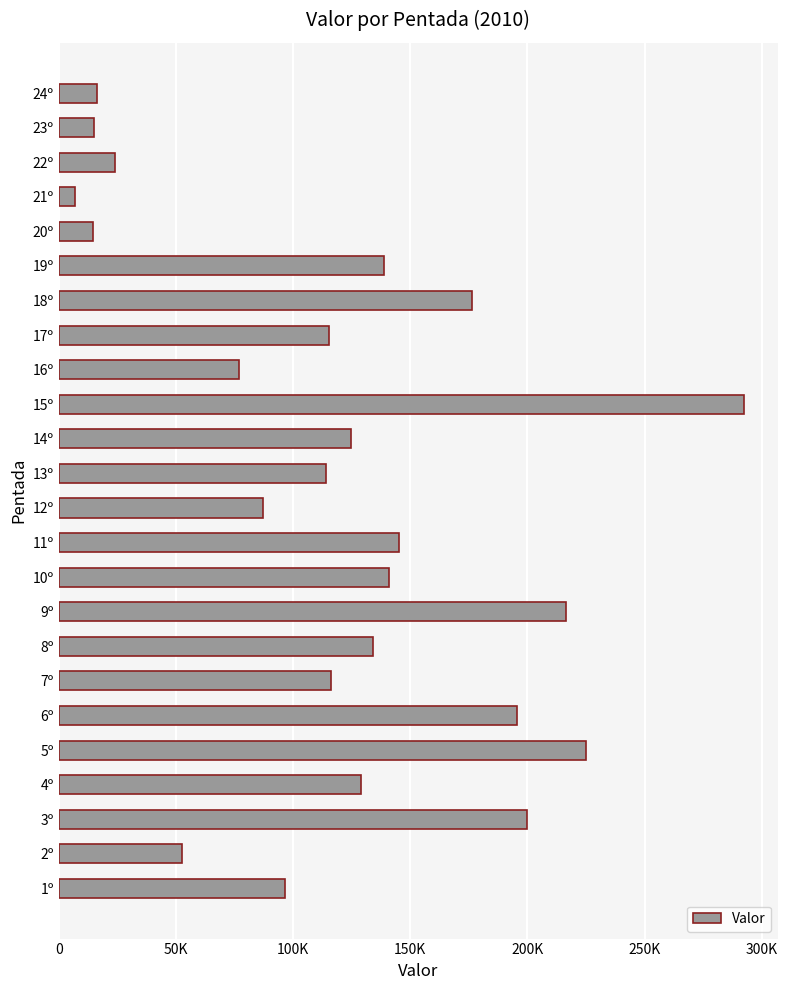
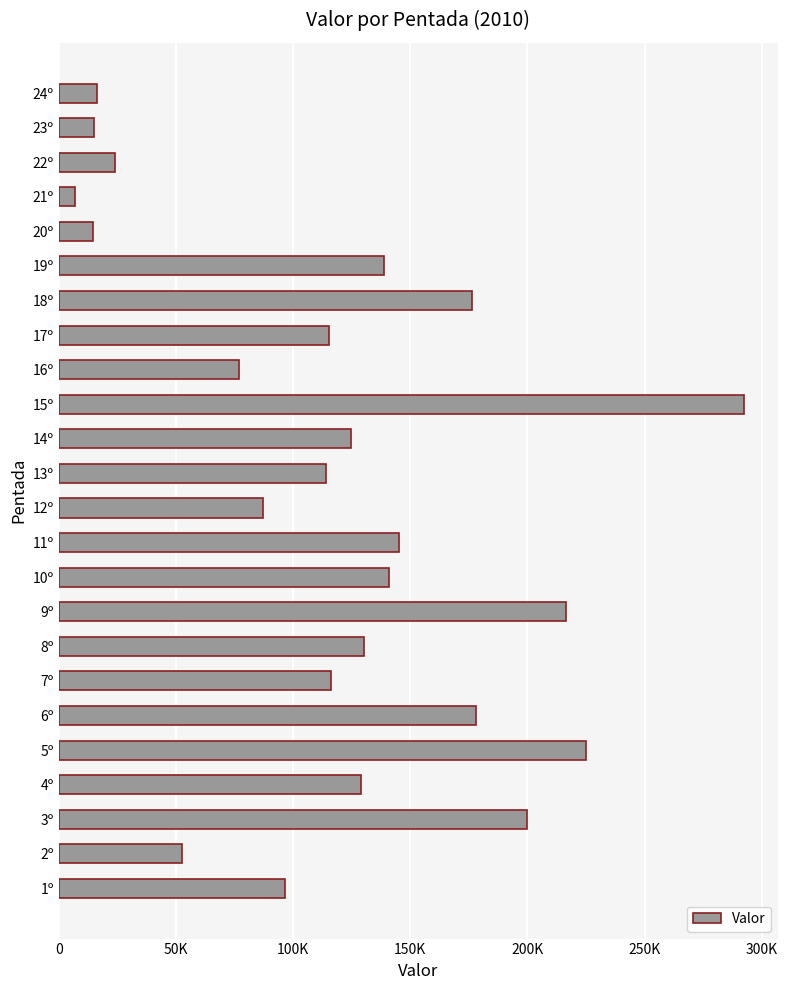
  {
    "24º": 16000,
    "23º": 15000,
    "22º": 24000,
    "21º": 7000,
    "20º": 15000,
    "19º": 139000,
    "18º": 176000,
    "17º": 115000,
    "16º": 77000,
    "15º": 292000,
    "14º": 125000,
    "13º": 114000,
    "12º": 87000,
    "11º": 145000,
    "10º": 141000,
    "9º": 216000,
-   "8º": 134000,
+   "8º": 130000,
    "7º": 116000,
-   "6º": 196000,
+   "6º": 178000,
    "5º": 225000,
    "4º": 129000,
    "3º": 200000,
    "2º": 52000,
    "1º": 96000
  }
